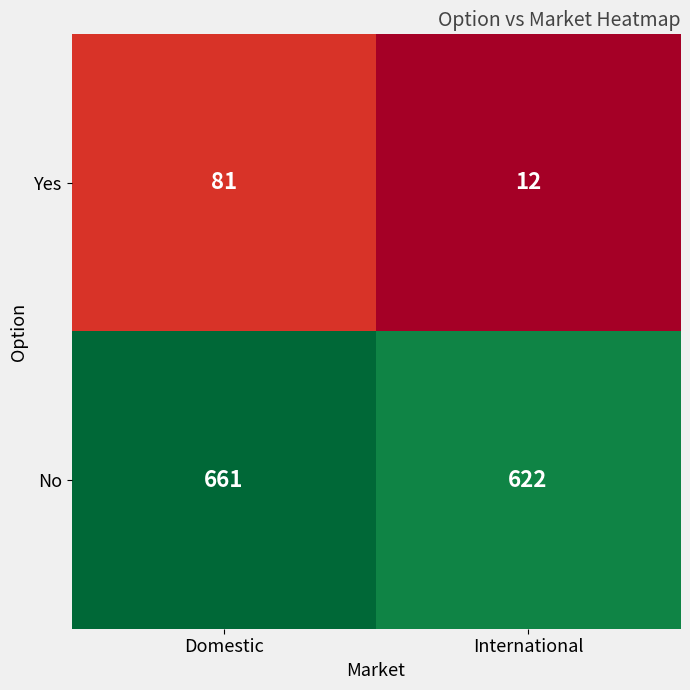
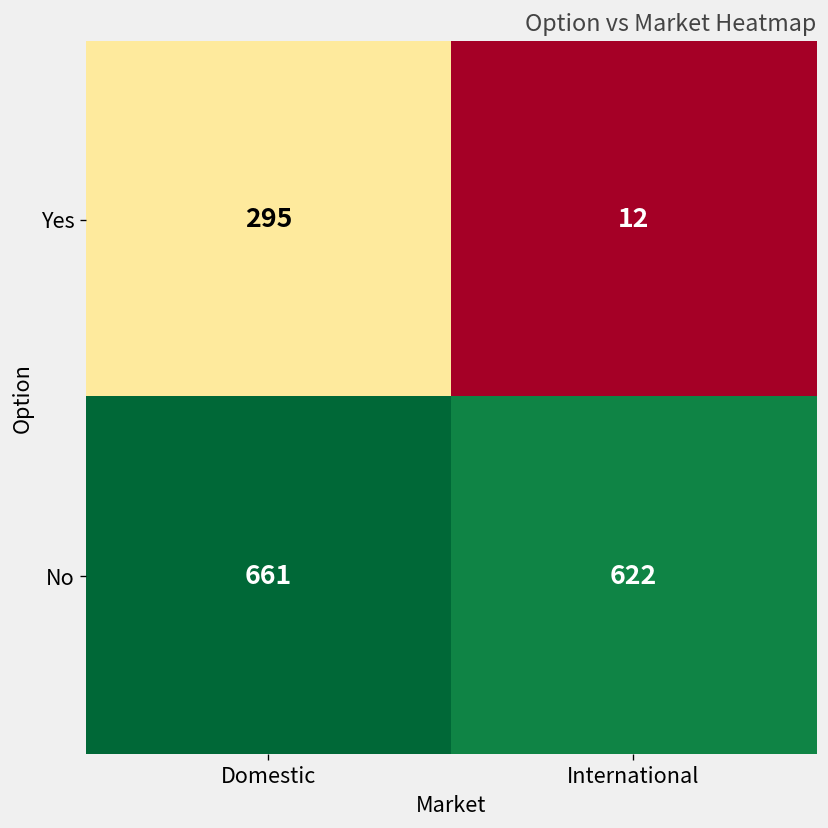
  {
    "Yes": {
-     "Domestic": 81,
+     "Domestic": 295,
      "International": 12
    },
    "No": {
      "Domestic": 661,
      "International": 622
    }
  }
